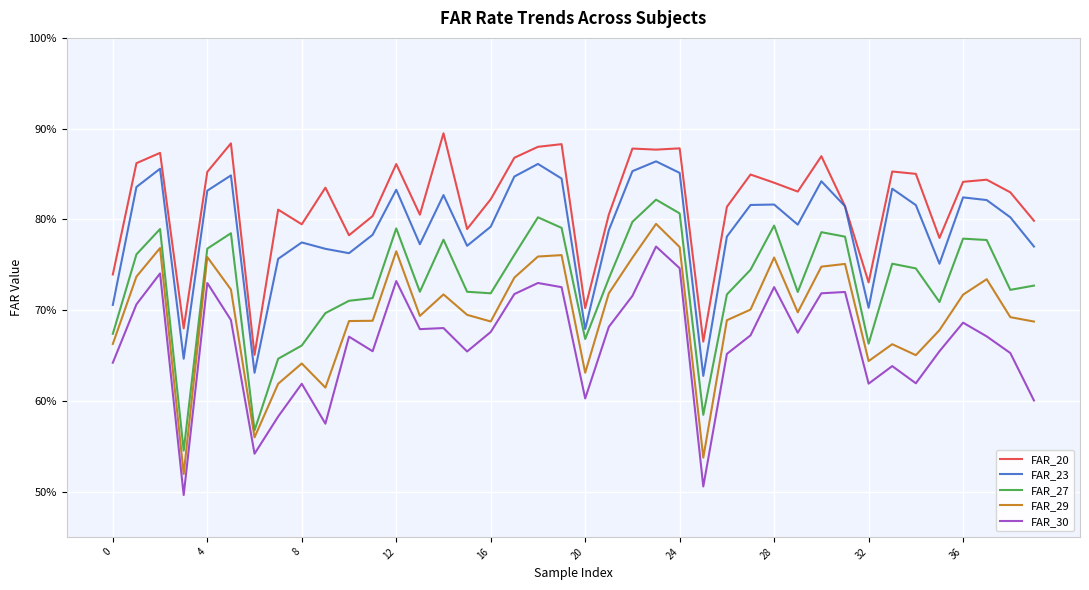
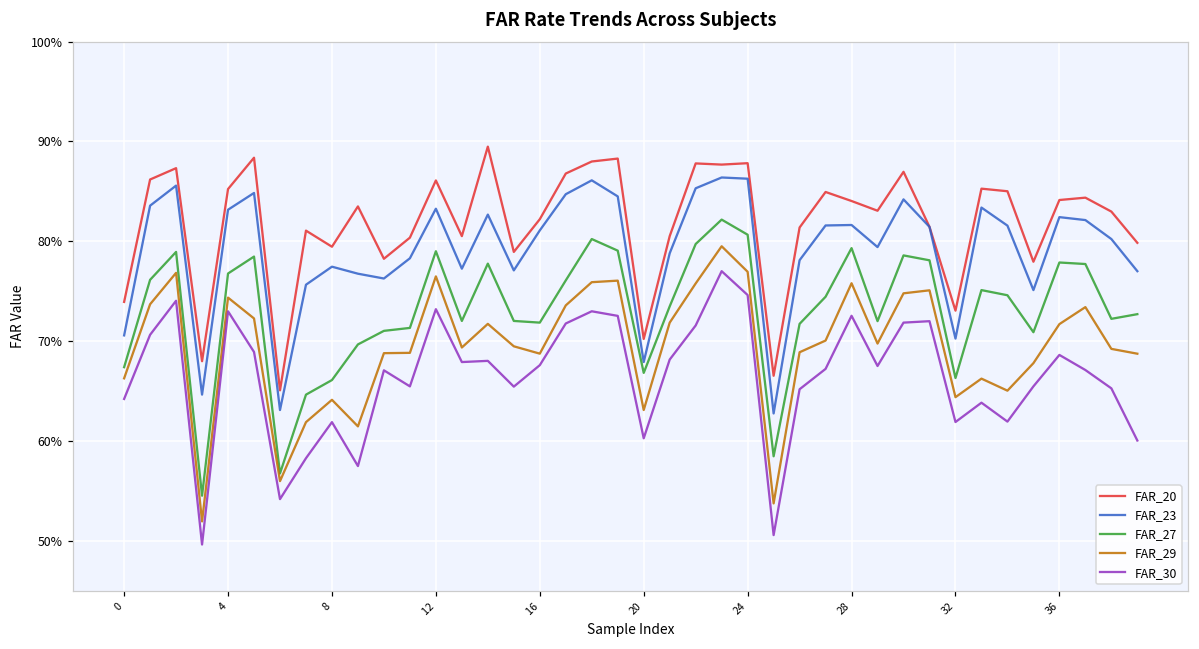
  {
    "FAR_20": {
      "0": "74%",
      "4": "85%",
      "8": "79%",
      "12": "86%",
      "16": "82%",
      "20": "70%",
      "24": "88%",
      "28": "84%",
      "32": "73%",
      "36": "84%"
    },
    "FAR_23": {
      "0": "71%",
      "4": "83%",
      "8": "77%",
      "12": "83%",
-     "16": "79%",
+     "16": "81%",
      "20": "68%",
-     "24": "85%",
+     "24": "86%",
      "28": "82%",
      "32": "70%",
      "36": "82%"
    },
    "FAR_27": {
      "0": "67%",
      "4": "77%",
      "8": "66%",
      "12": "79%",
      "16": "72%",
      "20": "67%",
      "24": "81%",
      "28": "79%",
      "32": "66%",
      "36": "78%"
    },
    "FAR_29": {
      "0": "66%",
-     "4": "76%",
+     "4": "74%",
      "8": "64%",
      "12": "76%",
      "16": "69%",
      "20": "63%",
      "24": "77%",
      "28": "76%",
      "32": "64%",
      "36": "72%"
    },
    "FAR_30": {
      "0": "64%",
      "4": "73%",
      "8": "62%",
      "12": "73%",
      "16": "68%",
      "20": "60%",
      "24": "75%",
      "28": "73%",
      "32": "62%",
      "36": "69%"
    }
  }
